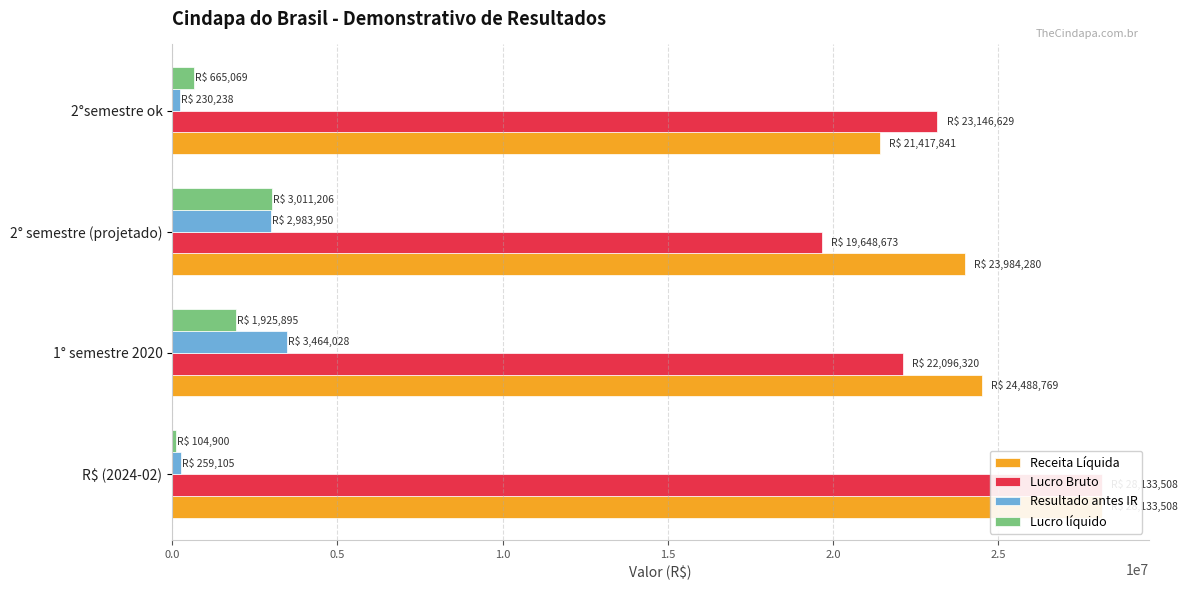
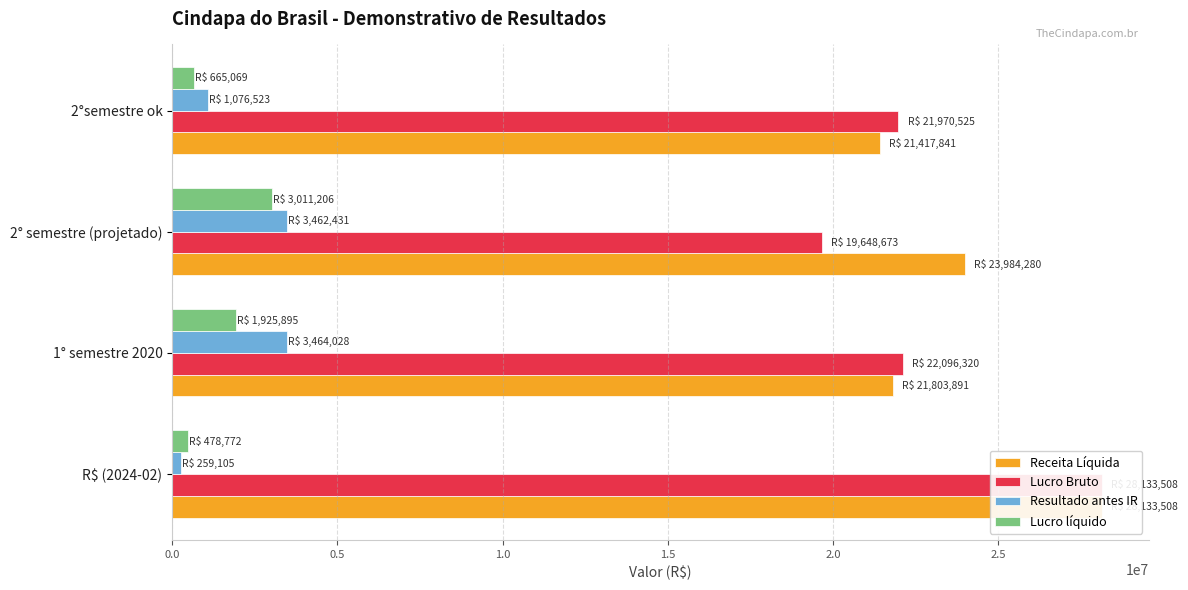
  {
    "Receita Líquida": {
      "2°semestre ok": "21,417,841",
      "2° semestre (projetado)": "23,984,280",
-     "1° semestre 2020": "24,488,769"
+     "1° semestre 2020": "21,803,891"
    },
    "Lucro Bruto": {
-     "2°semestre ok": "23,146,629",
+     "2°semestre ok": "21,970,525",
      "2° semestre (projetado)": "19,648,673",
      "1° semestre 2020": "22,096,320"
    },
    "Resultado antes IR": {
-     "2°semestre ok": "230,238",
-     "2° semestre (projetado)": "2,983,950",
+     "2°semestre ok": "1,076,523",
+     "2° semestre (projetado)": "3,462,431",
      "1° semestre 2020": "3,464,028",
      "R$ (2024-02)": "259,105"
    },
    "Lucro líquido": {
      "2°semestre ok": "665,069",
      "2° semestre (projetado)": "3,011,206",
      "1° semestre 2020": "1,925,895",
-     "R$ (2024-02)": "104,900"
+     "R$ (2024-02)": "478,772"
    }
  }
